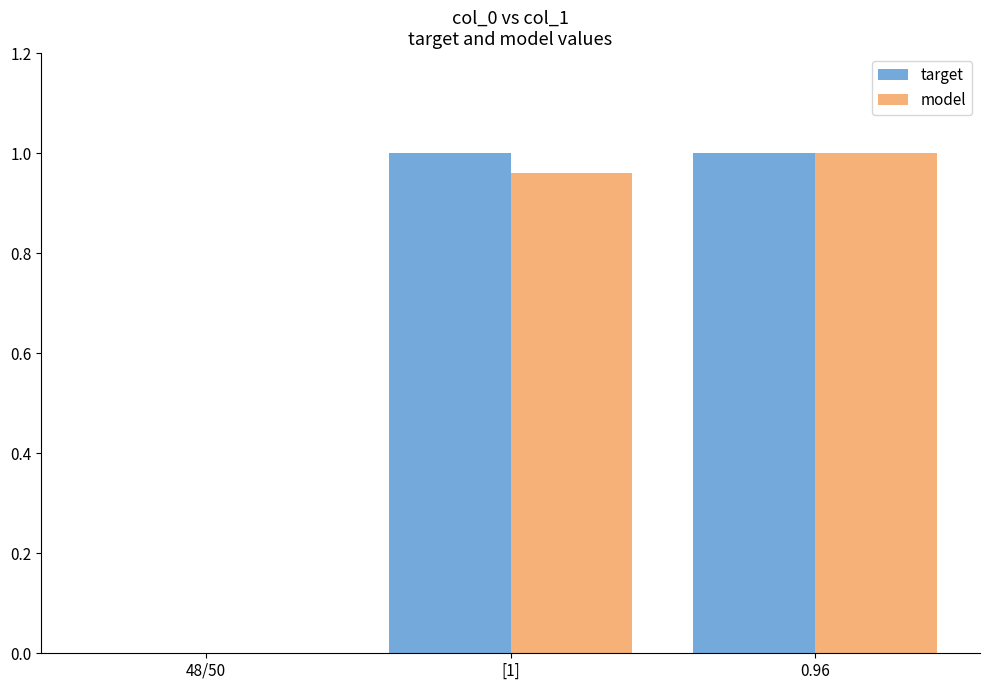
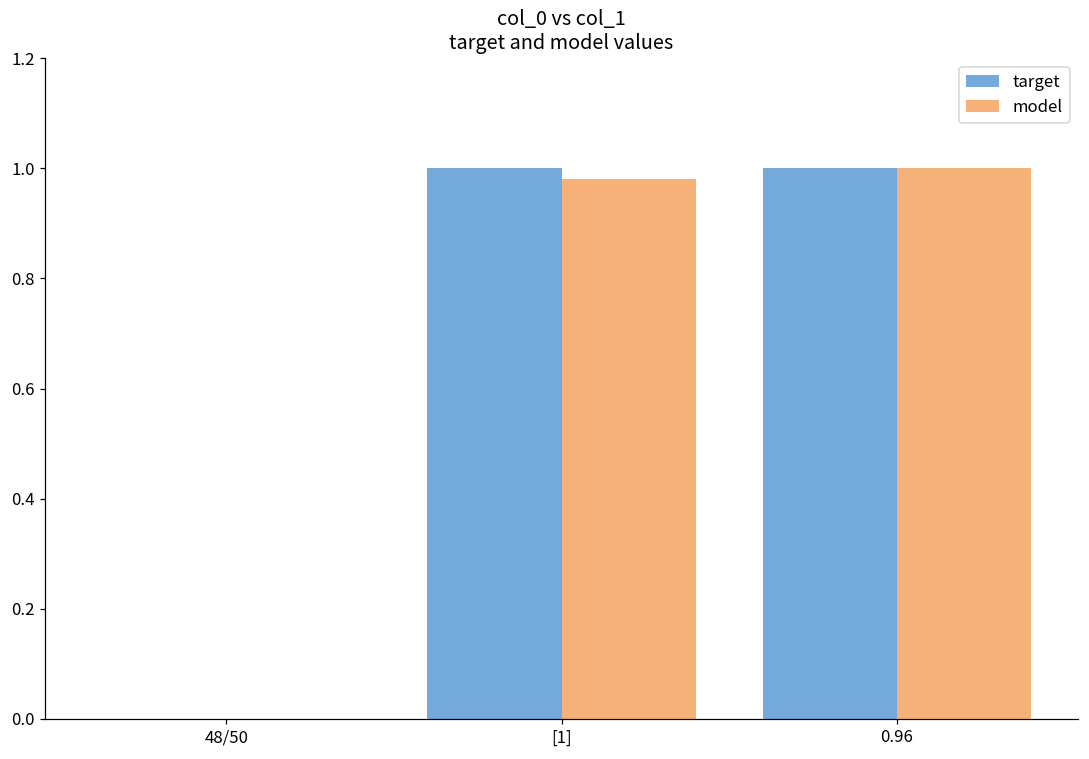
  {
    "target": {
      "48/50": 0.00,
      "[1]": 1.00,
      "0.96": 1.00
    },
    "model": {
      "48/50": 0.00,
-     "[1]": 0.96,
+     "[1]": 0.98,
      "0.96": 1.00
    }
  }
